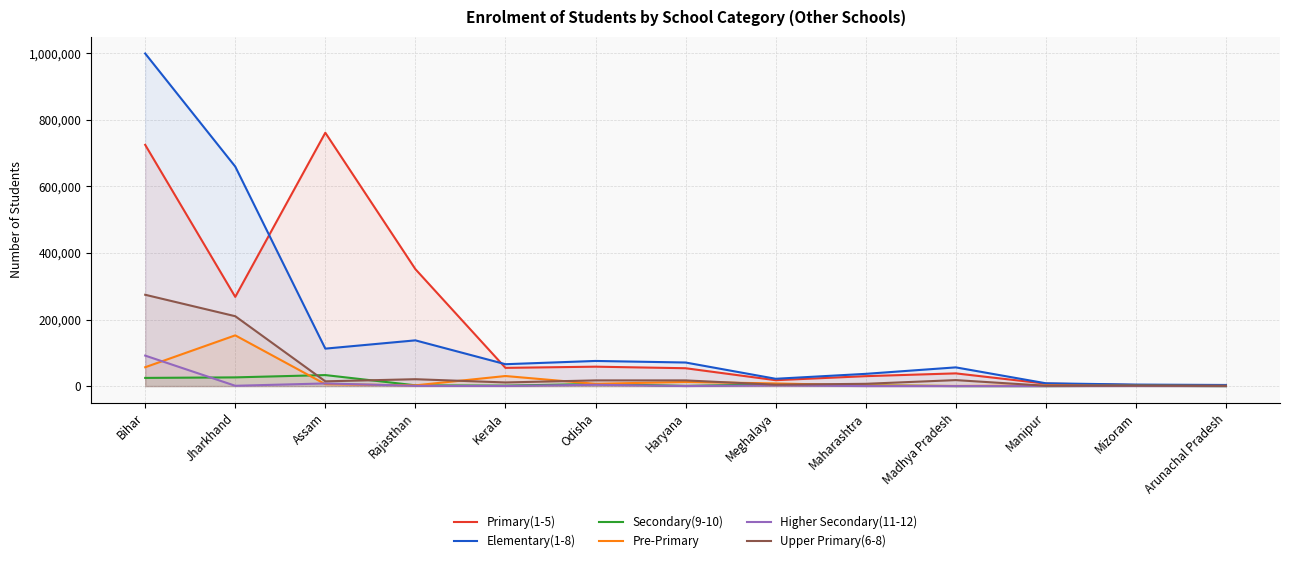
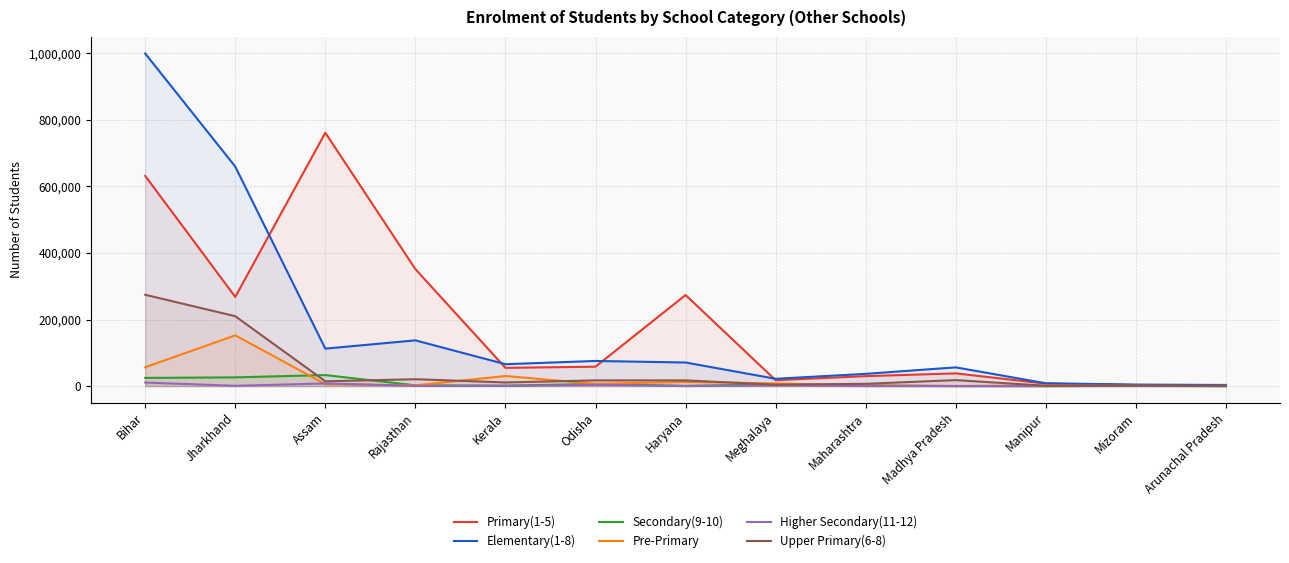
  {
    "Primary(1-5)": {
-     "Bihar": "730,000",
+     "Bihar": "630,000",
      "Jharkhand": "270,000",
      "Assam": "760,000",
      "Rajasthan": "350,000",
      "Kerala": "50,000",
      "Odisha": "60,000",
-     "Haryana": "50,000",
+     "Haryana": "270,000",
      "Madhya Pradesh": "40,000"
    },
    "Elementary(1-8)": {
      "Bihar": "1,000,000",
      "Jharkhand": "660,000",
      "Assam": "110,000",
      "Rajasthan": "140,000",
      "Kerala": "70,000",
      "Odisha": "80,000",
      "Haryana": "70,000",
      "Madhya Pradesh": "60,000"
    },
    "Secondary(9-10)": {
      "Bihar": "20,000",
      "Jharkhand": "30,000",
      "Assam": "30,000"
    },
    "Pre-Primary": {
      "Bihar": "60,000",
      "Jharkhand": "150,000",
      "Kerala": "30,000"
    },
    "Higher Secondary(11-12)": {
-     "Bihar": "90,000",
+     "Bihar": "10,000",
      "Jharkhand": "0"
    },
    "Upper Primary(6-8)": {
      "Bihar": "270,000",
      "Jharkhand": "210,000",
      "Rajasthan": "20,000",
      "Kerala": "10,000",
      "Odisha": "20,000",
      "Madhya Pradesh": "20,000"
    }
  }
